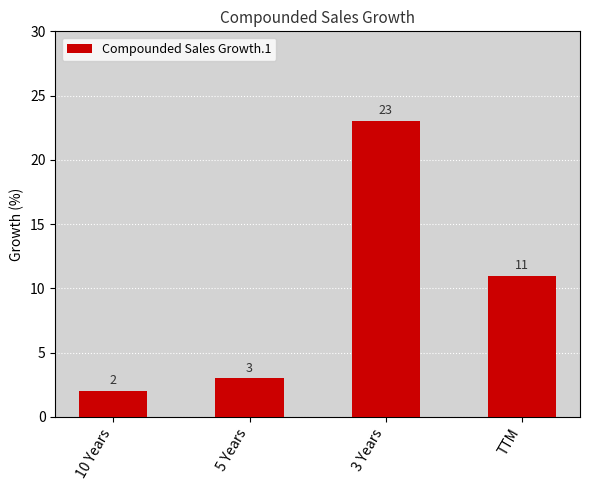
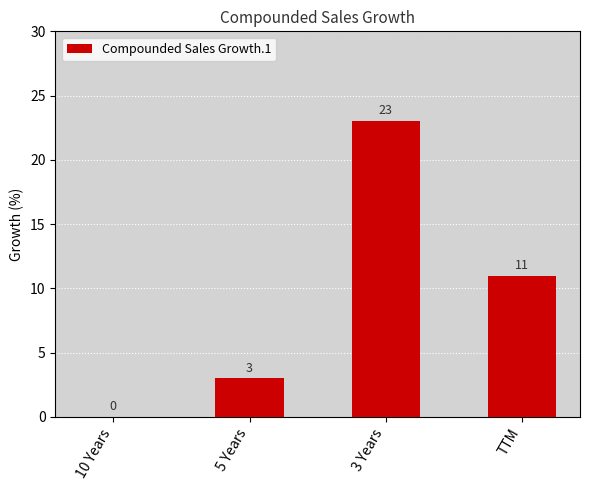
  {
-   "10 Years": 2,
+   "10 Years": 0,
    "5 Years": 3,
    "3 Years": 23,
    "TTM": 11
  }
